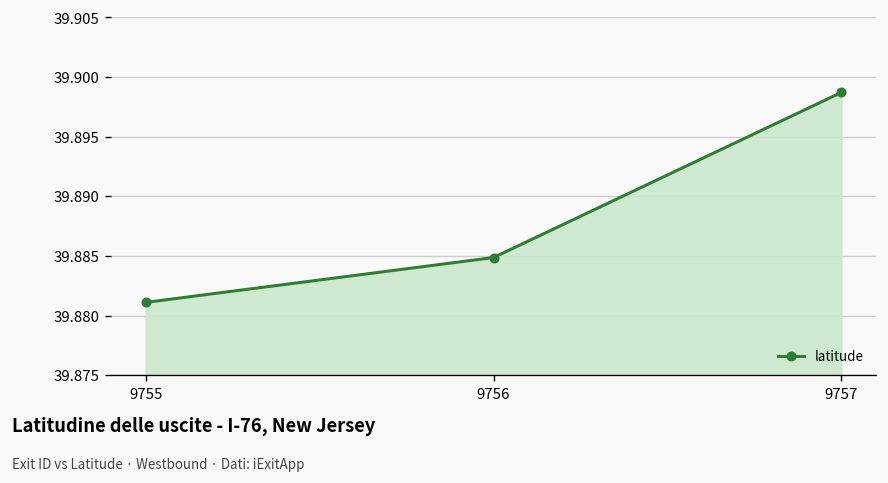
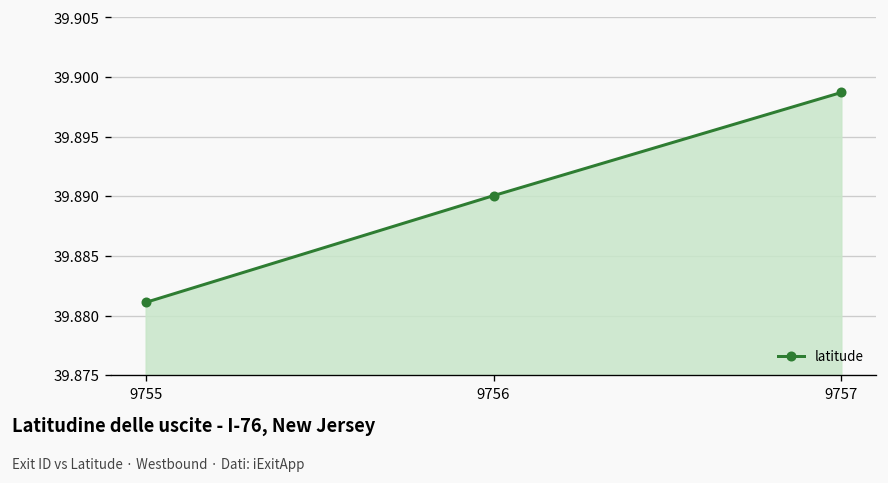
  {
    "9755": 39.881,
-   "9756": 39.885,
+   "9756": 39.890,
    "9757": 39.899
  }
